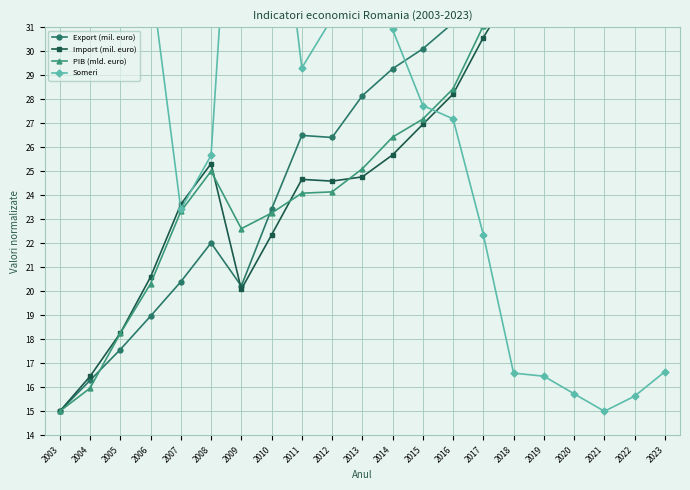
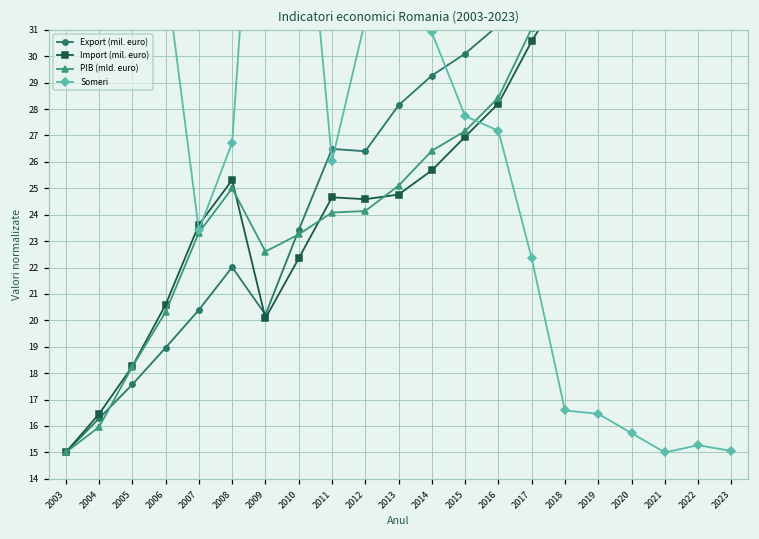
  {
    "Someri": {
-     "2008": 25.7,
-     "2011": 29.3,
+     "2008": 26.7,
+     "2011": 26.0,
      "2014": 30.9,
      "2015": 27.7,
      "2016": 27.2,
      "2017": 22.4,
      "2018": 16.6,
      "2019": 16.5,
      "2020": 15.7,
      "2021": 15.0,
-     "2022": 15.6,
-     "2023": 16.6
+     "2022": 15.3,
+     "2023": 15.1
    }
  }
